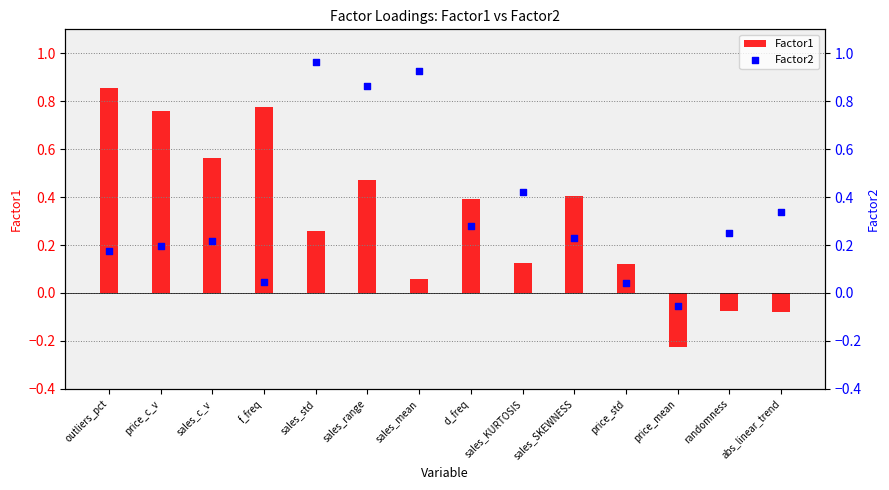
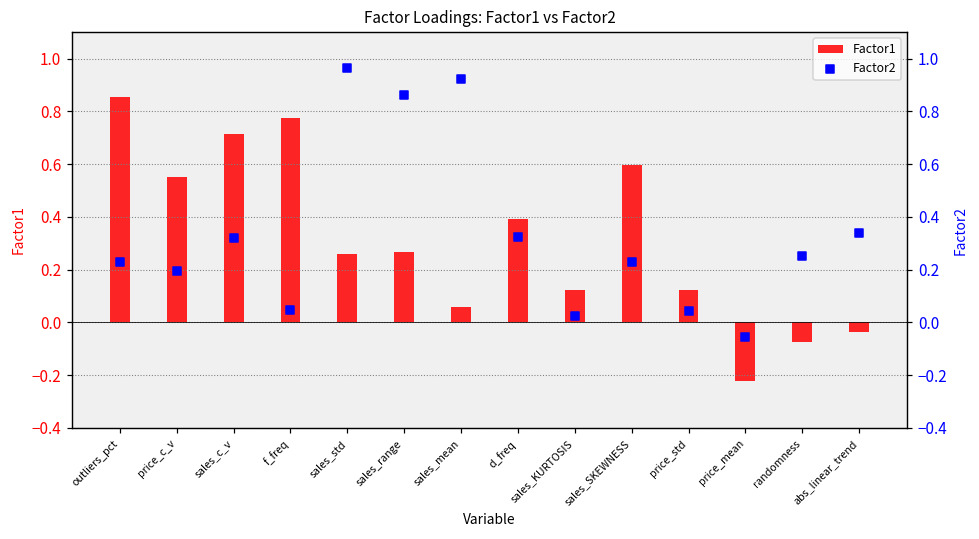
  {
    "Factor1": {
      "outliers_pct": 0.86,
-     "price_c_v": 0.76,
-     "sales_c_v": 0.56,
+     "price_c_v": 0.55,
+     "sales_c_v": 0.71,
      "f_freq": 0.78,
      "sales_std": 0.26,
-     "sales_range": 0.47,
+     "sales_range": 0.27,
      "sales_mean": 0.06,
      "d_freq": 0.39,
      "sales_KURTOSIS": 0.12,
-     "sales_SKEWNESS": 0.40,
+     "sales_SKEWNESS": 0.60,
      "price_std": 0.12,
      "price_mean": -0.22,
      "randomness": -0.07,
-     "abs_linear_trend": -0.08
+     "abs_linear_trend": -0.04
    },
    "Factor2": {
-     "outliers_pct": 0.18,
-     "sales_c_v": 0.22,
-     "d_freq": 0.28,
-     "sales_KURTOSIS": 0.42
+     "outliers_pct": 0.23,
+     "sales_c_v": 0.32,
+     "d_freq": 0.32,
+     "sales_KURTOSIS": 0.02
    }
  }
